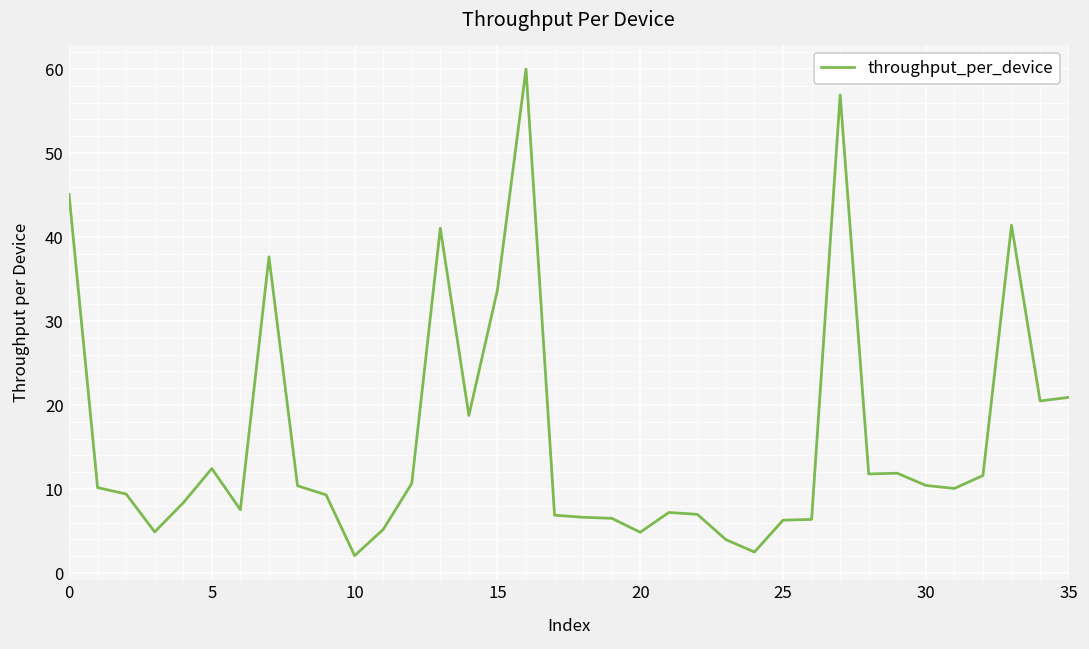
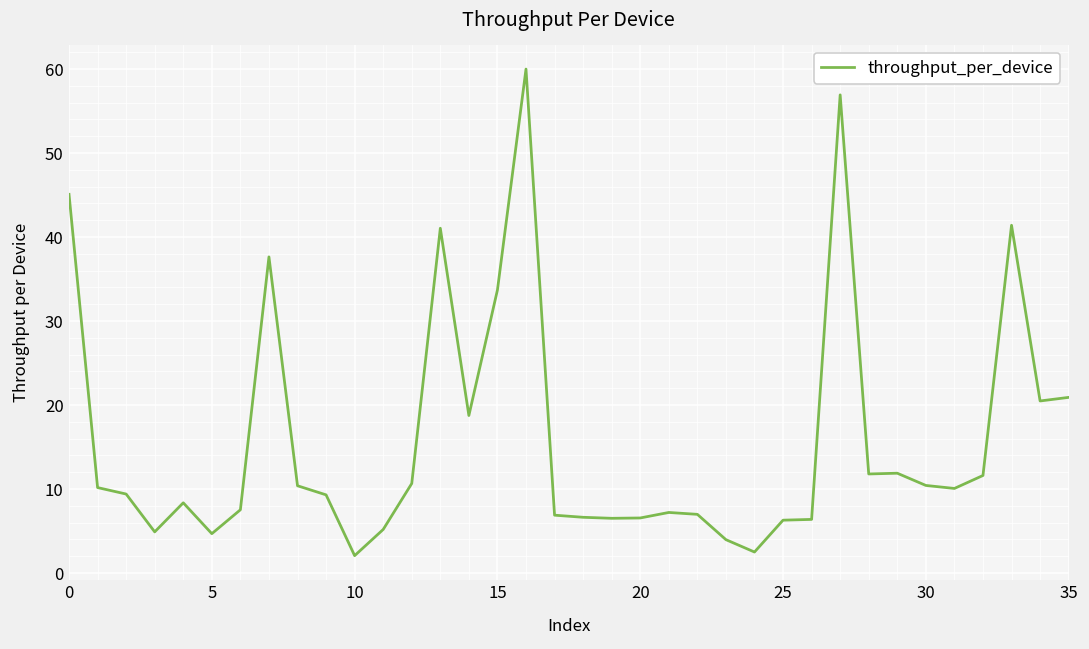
  {
    "0": 45,
-   "5": 12,
+   "5": 5,
    "10": 2,
    "15": 34,
-   "20": 5,
+   "20": 7,
    "25": 6,
    "30": 10,
    "35": 21
  }
